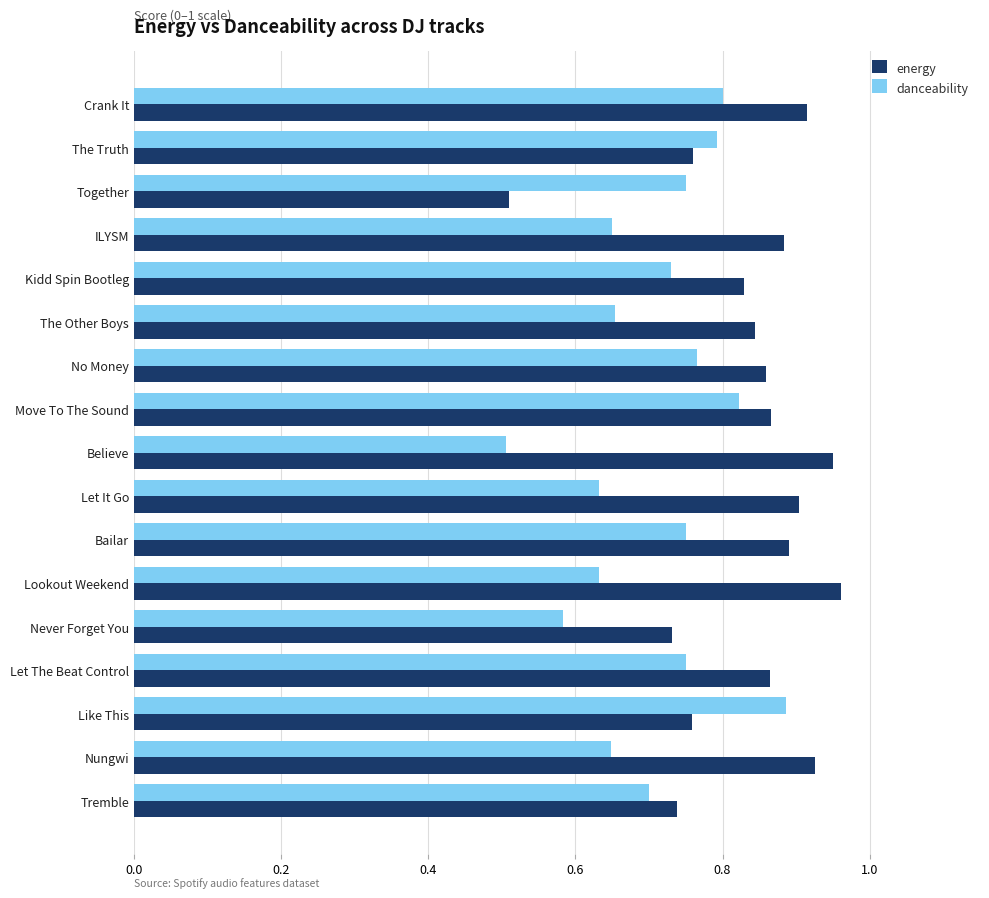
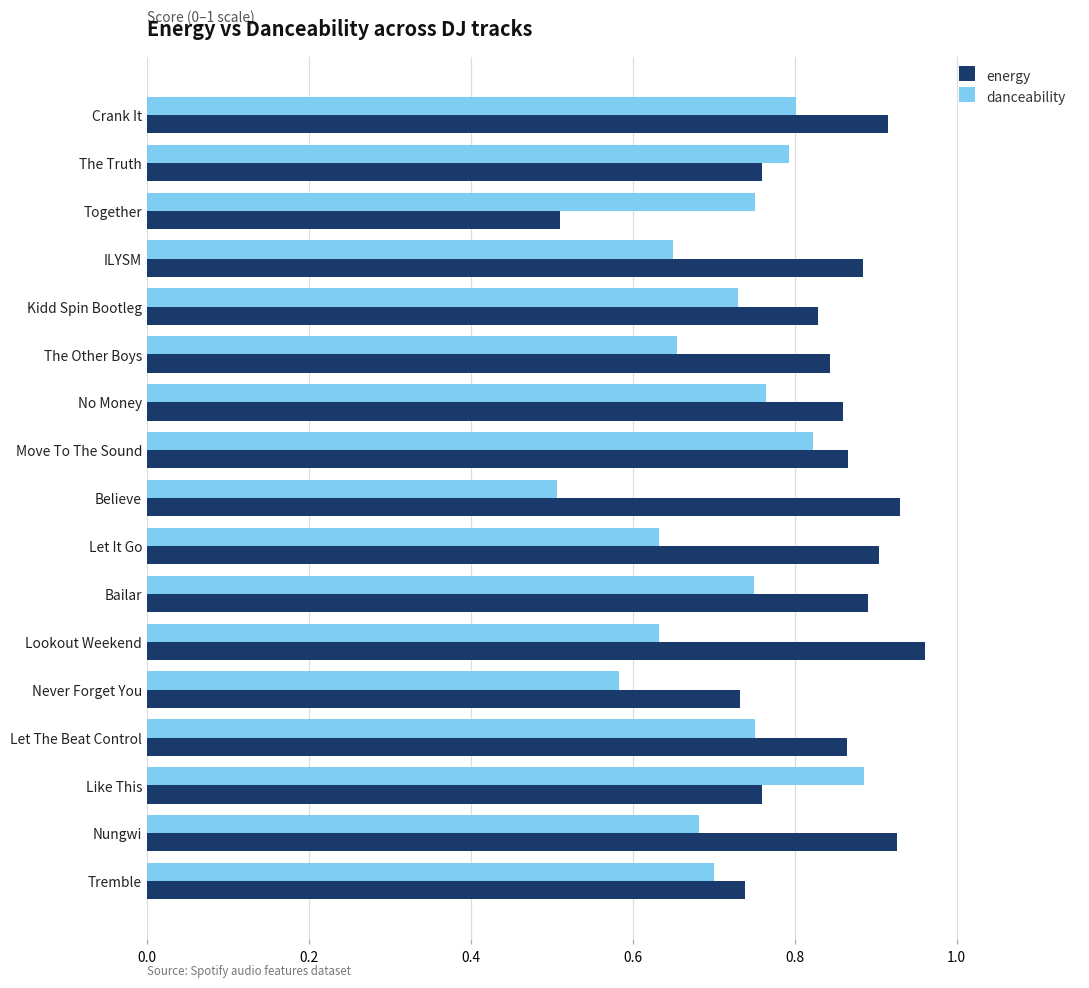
  {
    "energy": {
      "Crank It": 0.92,
      "The Truth": 0.76,
      "Together": 0.51,
      "ILYSM": 0.88,
      "Kidd Spin Bootleg": 0.83,
      "The Other Boys": 0.84,
      "No Money": 0.86,
      "Move To The Sound": 0.87,
-     "Believe": 0.95,
+     "Believe": 0.93,
      "Let It Go": 0.90,
      "Bailar": 0.89,
      "Lookout Weekend": 0.96,
      "Never Forget You": 0.73,
      "Let The Beat Control": 0.86,
      "Like This": 0.76,
      "Nungwi": 0.93,
      "Tremble": 0.74
    },
    "danceability": {
      "Crank It": 0.80,
      "The Truth": 0.79,
      "Together": 0.75,
      "ILYSM": 0.65,
      "Kidd Spin Bootleg": 0.73,
      "The Other Boys": 0.65,
      "No Money": 0.77,
      "Move To The Sound": 0.82,
      "Believe": 0.51,
      "Let It Go": 0.63,
      "Bailar": 0.75,
      "Lookout Weekend": 0.63,
      "Never Forget You": 0.58,
      "Let The Beat Control": 0.75,
      "Like This": 0.89,
-     "Nungwi": 0.65,
+     "Nungwi": 0.68,
      "Tremble": 0.70
    }
  }
